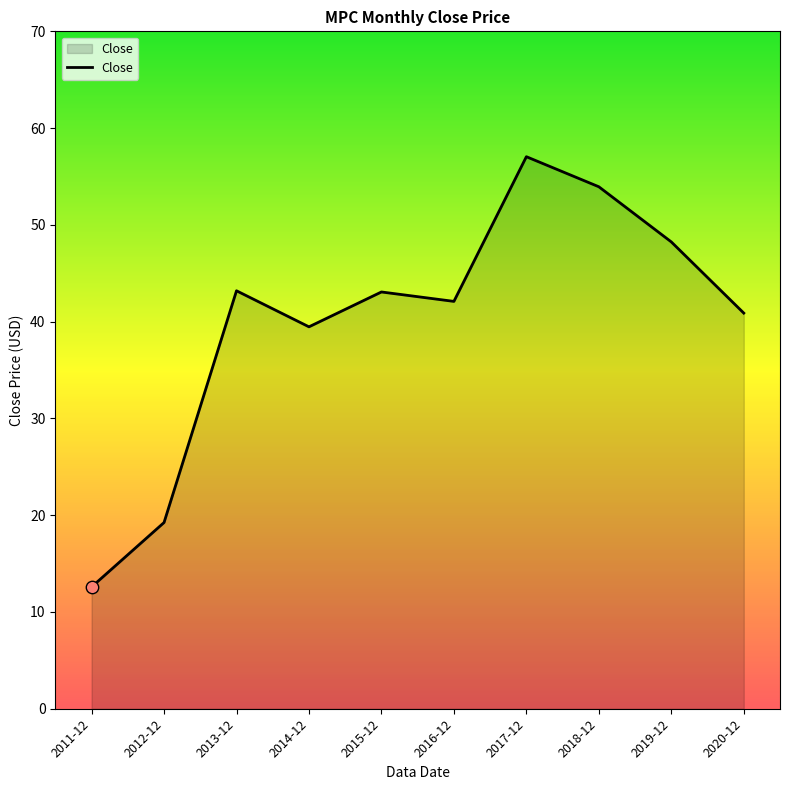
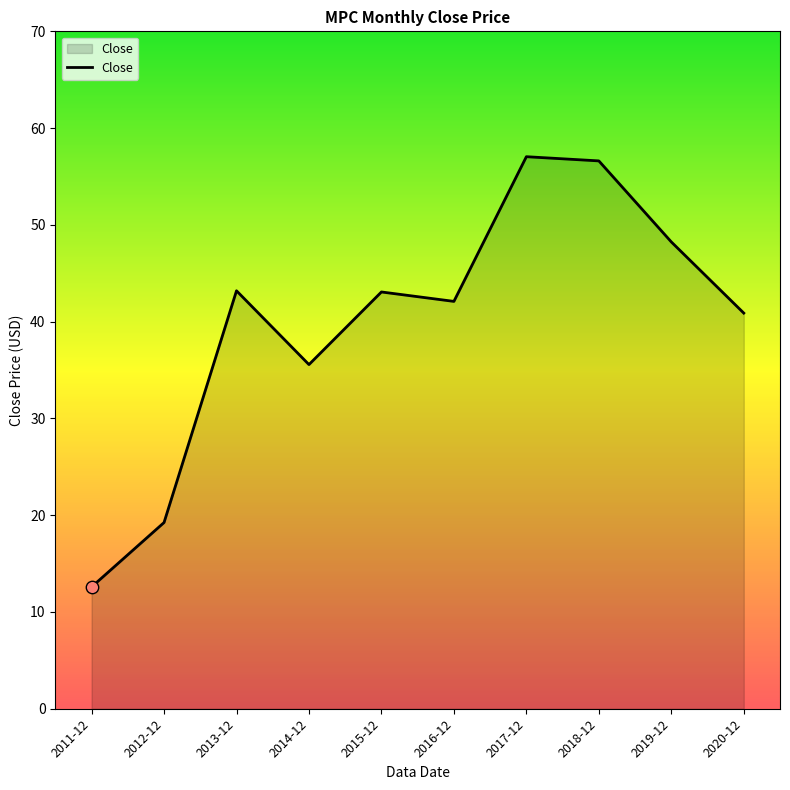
  {
    "Close": {
      "2012-12": 19,
      "2013-12": 43,
-     "2014-12": 39,
+     "2014-12": 36,
      "2015-12": 43,
      "2016-12": 42,
      "2017-12": 57,
-     "2018-12": 54,
+     "2018-12": 57,
      "2019-12": 48,
      "2020-12": 41
    }
  }
